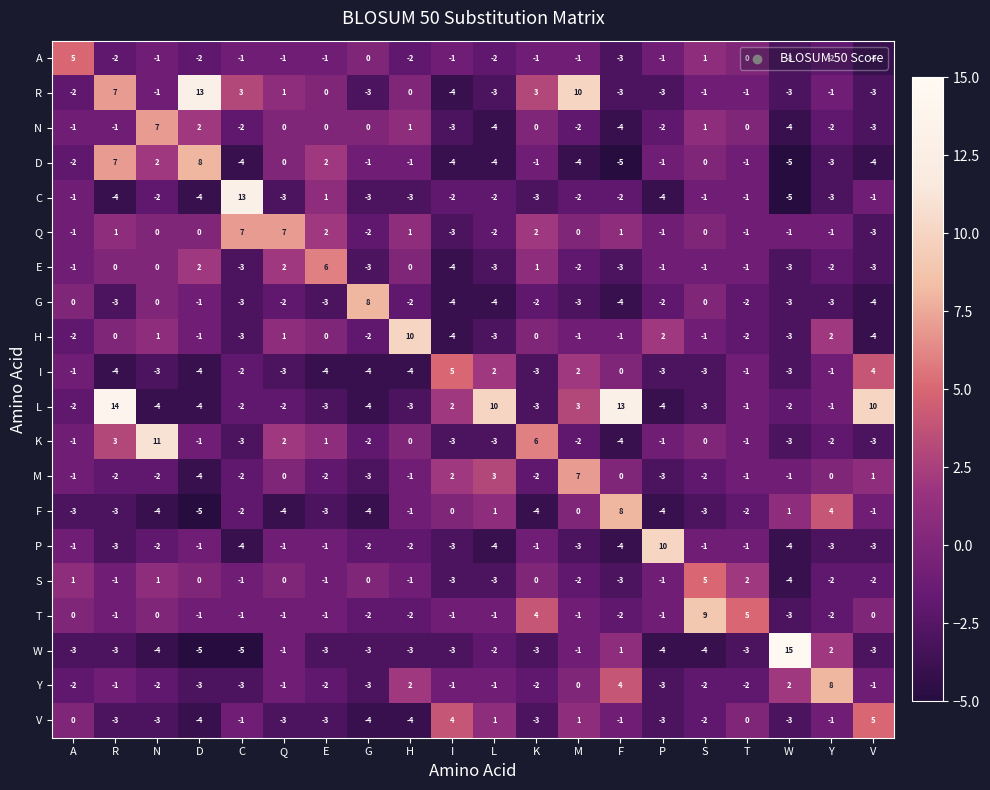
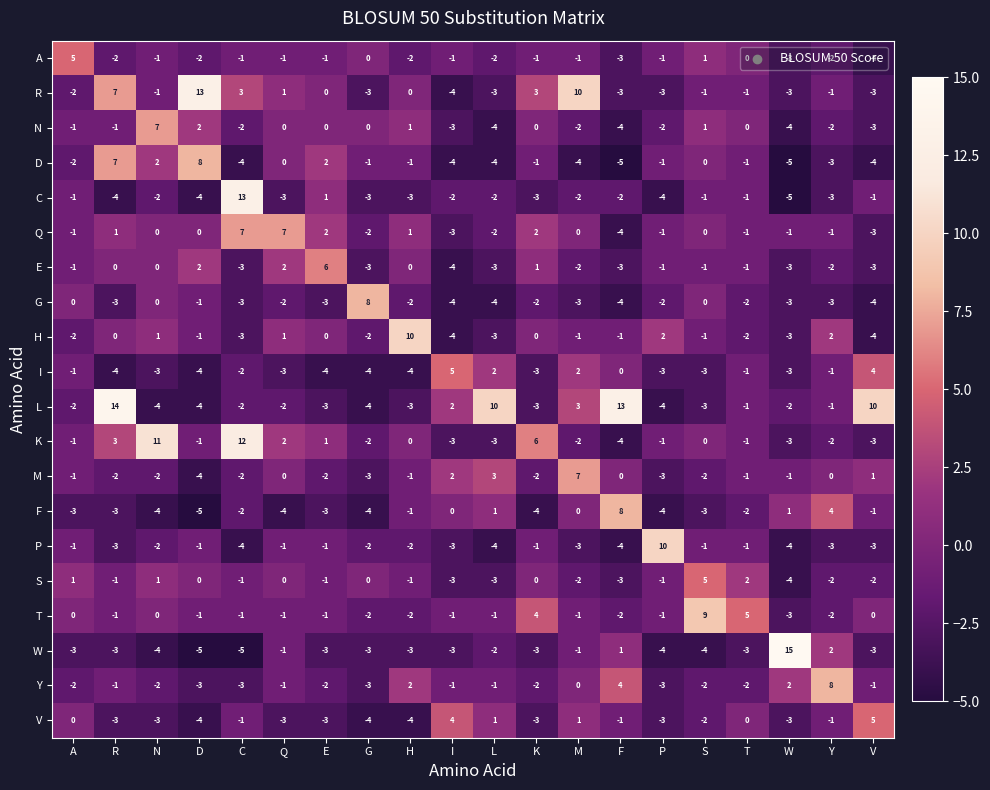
  {
    "Q": {
      "A": -1,
      "R": 1,
      "N": 0,
      "D": 0,
      "C": 7,
      "Q": 7,
      "E": 2,
      "G": -2,
      "H": 1,
      "I": -3,
      "L": -2,
      "K": 2,
      "M": 0,
-     "F": 1,
+     "F": -4,
      "P": -1,
      "S": 0,
      "T": -1,
      "W": -1,
      "Y": -1,
      "V": -3
    },
    "K": {
      "A": -1,
      "R": 3,
      "N": 11,
      "D": -1,
-     "C": -3,
+     "C": 12,
      "Q": 2,
      "E": 1,
      "G": -2,
      "H": 0,
      "I": -3,
      "L": -3,
      "K": 6,
      "M": -2,
      "F": -4,
      "P": -1,
      "S": 0,
      "T": -1,
      "W": -3,
      "Y": -2,
      "V": -3
    }
  }
